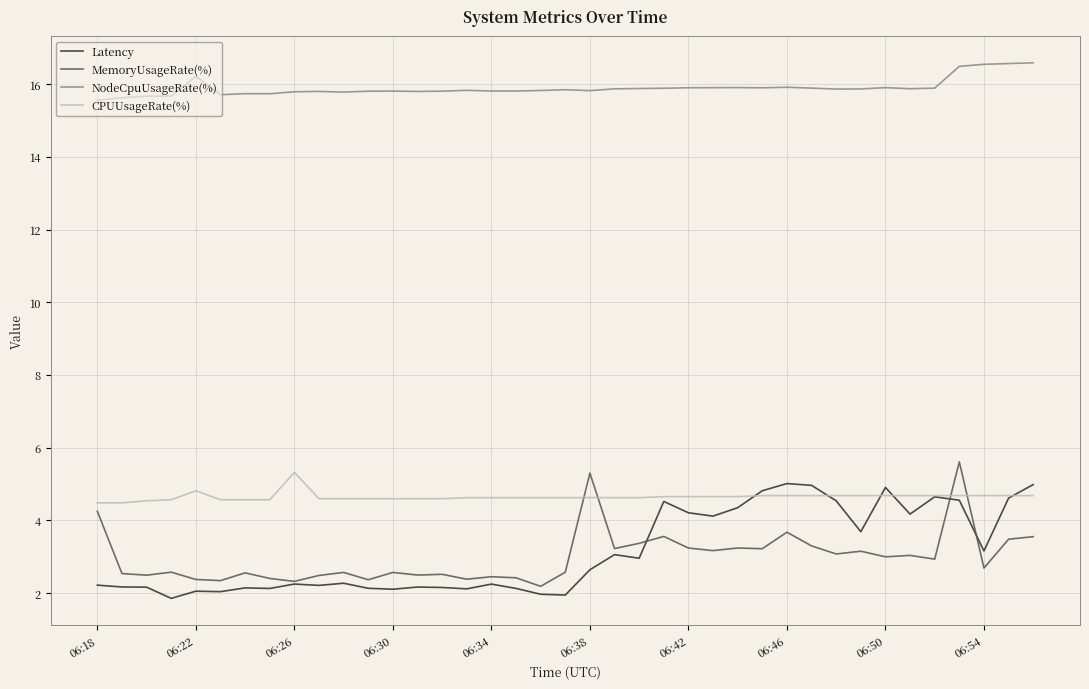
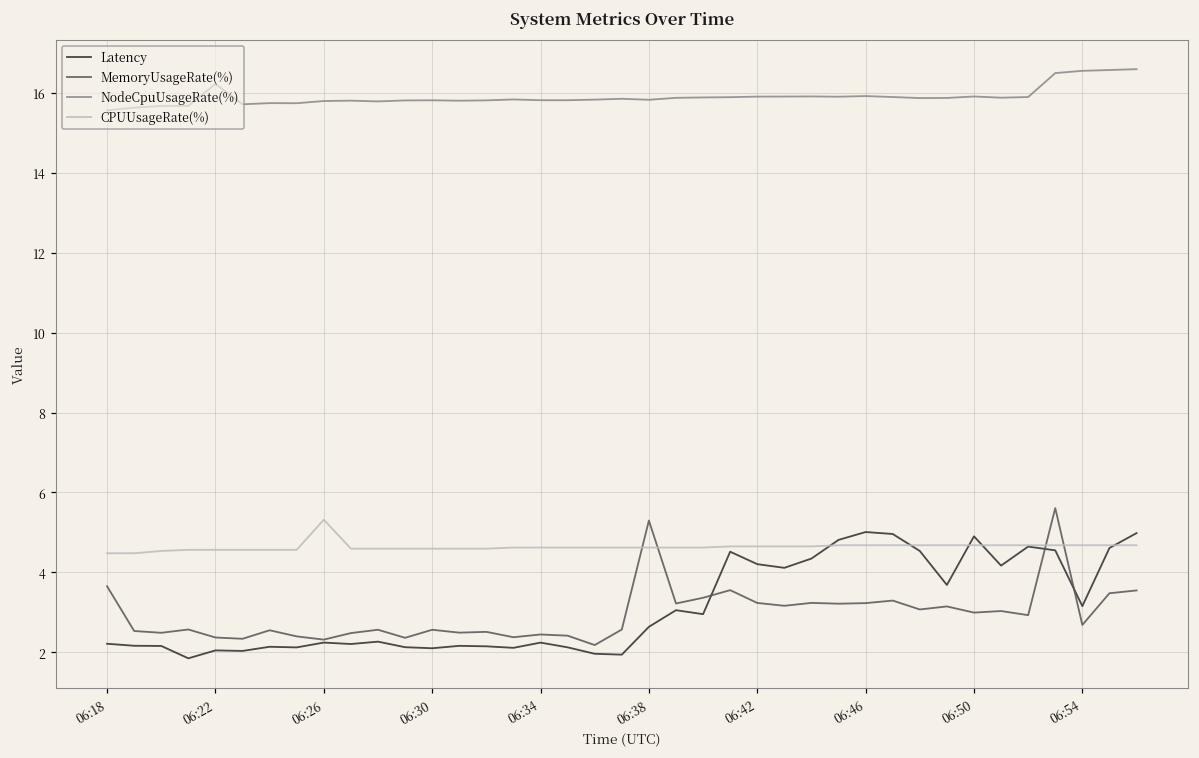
  {
    "Latency": {
      "06:18": 2.2,
      "06:22": 2.0,
      "06:26": 2.2,
      "06:30": 2.1,
      "06:34": 2.2,
      "06:38": 2.6,
      "06:42": 4.2,
      "06:46": 5.0,
      "06:50": 4.9,
      "06:54": 3.2
    },
    "MemoryUsageRate(%)": {
-     "06:18": 4.2,
+     "06:18": 3.7,
      "06:22": 2.4,
      "06:26": 2.3,
      "06:30": 2.6,
      "06:34": 2.4,
      "06:38": 5.3,
      "06:42": 3.2,
-     "06:46": 3.7,
+     "06:46": 3.2,
      "06:50": 3.0,
      "06:54": 2.7
    },
    "NodeCpuUsageRate(%)": {
      "06:26": 15.8,
      "06:30": 15.8,
      "06:34": 15.8,
      "06:38": 15.8,
      "06:42": 15.9,
      "06:46": 15.9,
      "06:50": 15.9,
      "06:54": 16.5
    },
    "CPUUsageRate(%)": {
      "06:18": 4.5,
-     "06:22": 4.8,
+     "06:22": 4.6,
      "06:26": 5.3,
      "06:30": 4.6,
      "06:34": 4.6,
      "06:38": 4.6,
      "06:42": 4.7,
      "06:46": 4.7,
      "06:50": 4.7,
      "06:54": 4.7
    }
  }
